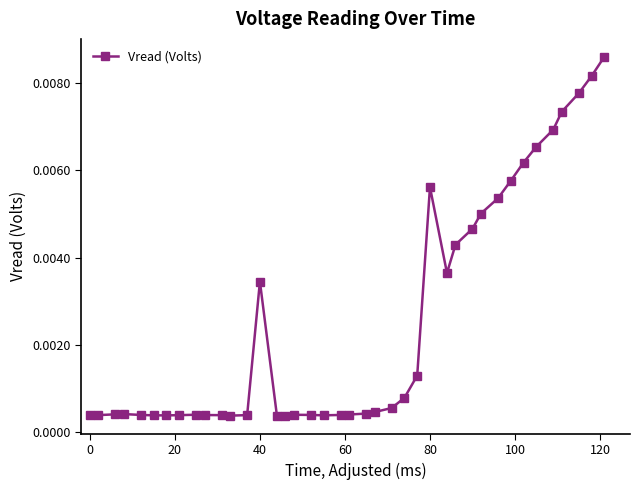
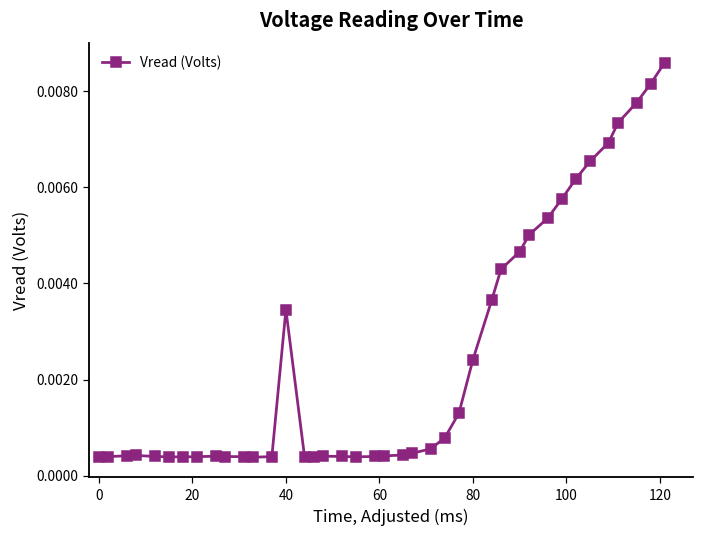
  {
    "0": 0.0004,
    "40": 0.0035,
-   "80": 0.0056
+   "80": 0.0024
  }
